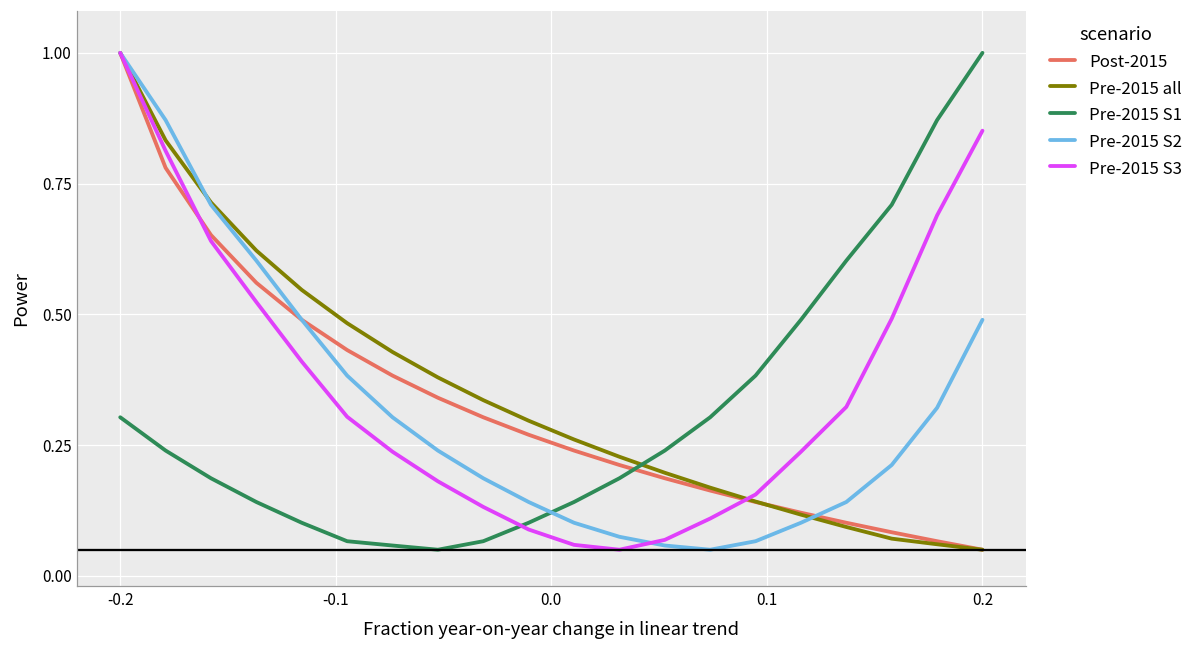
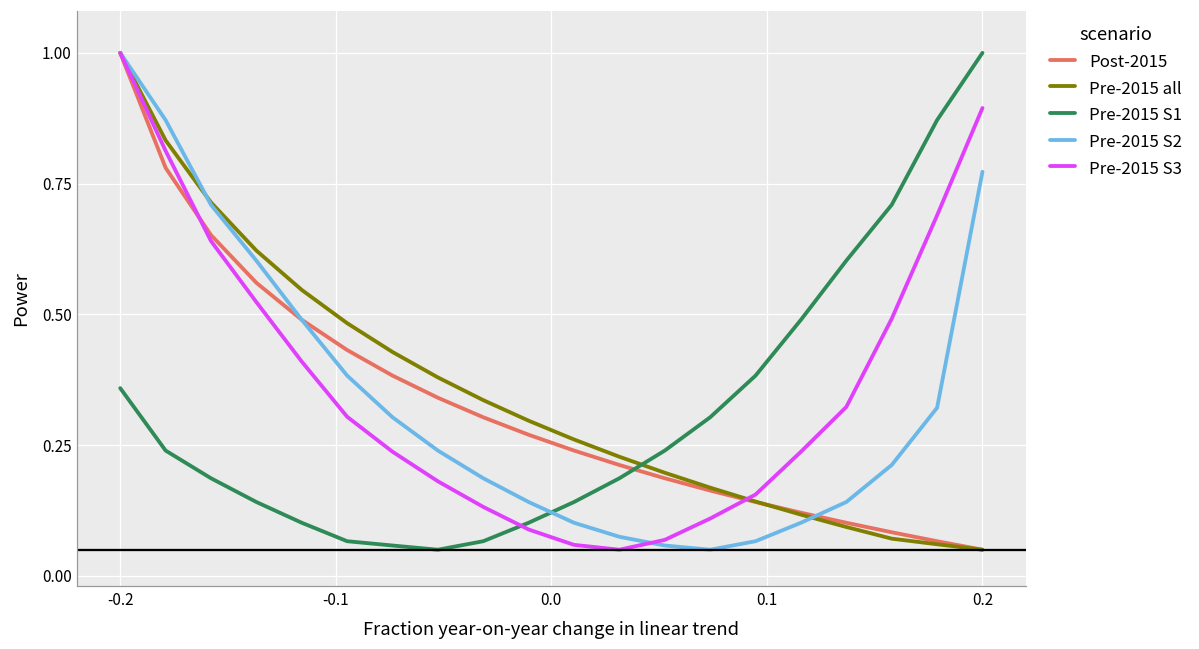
  {
    "Pre-2015 S1": {
-     "-0.2": 0.30,
+     "-0.2": 0.36,
      "0.2": 1.00
    },
    "Pre-2015 S2": {
-     "0.2": 0.49
+     "0.2": 0.77
    },
    "Pre-2015 S3": {
-     "0.2": 0.85
+     "0.2": 0.89
    }
  }
